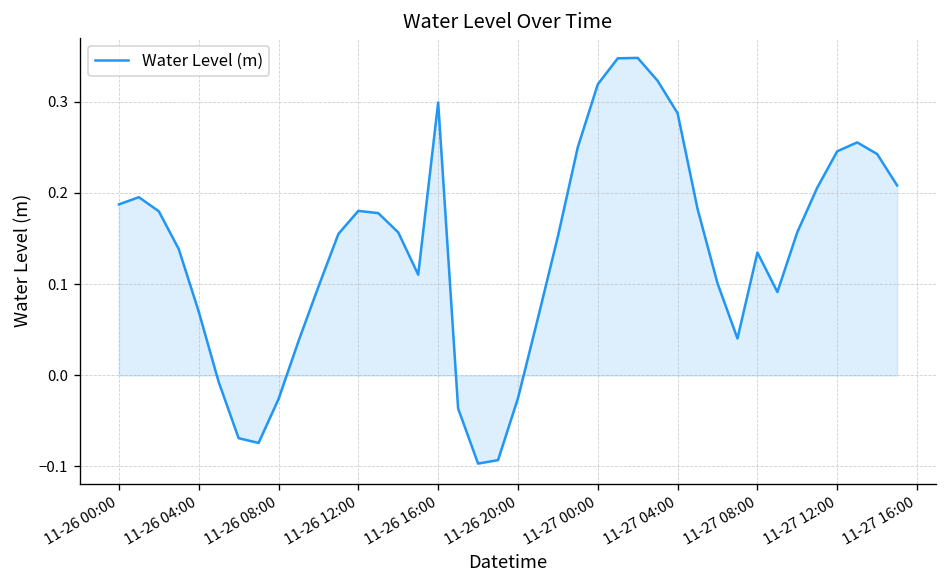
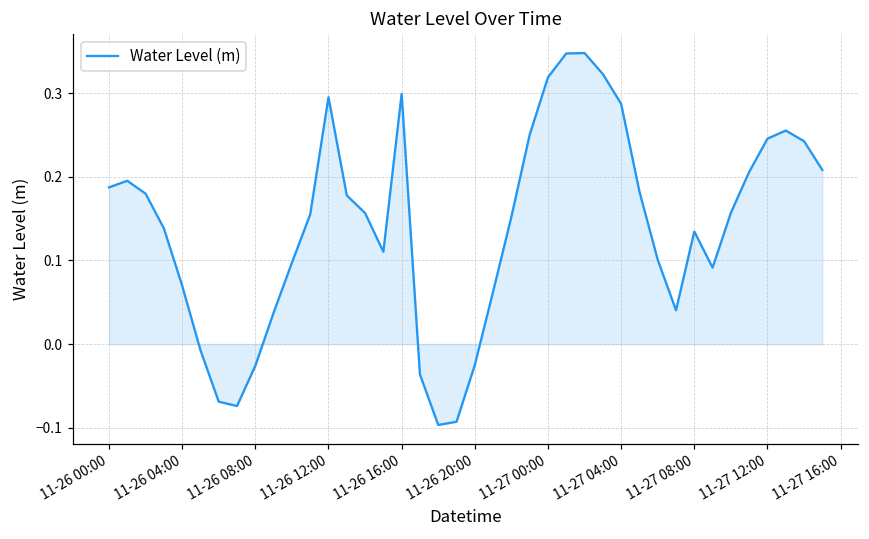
  {
    "Water Level (m)": {
      "11-26 08:00": -0.03,
-     "11-26 12:00": 0.18,
+     "11-26 12:00": 0.30,
      "11-26 20:00": -0.03
    }
  }
